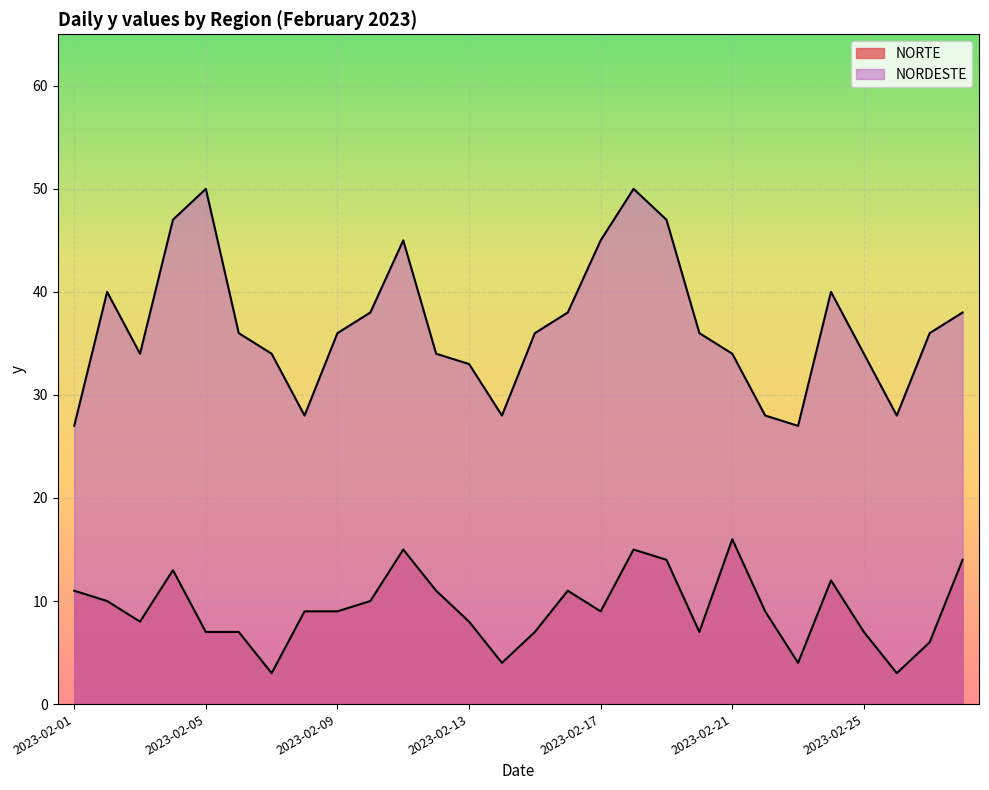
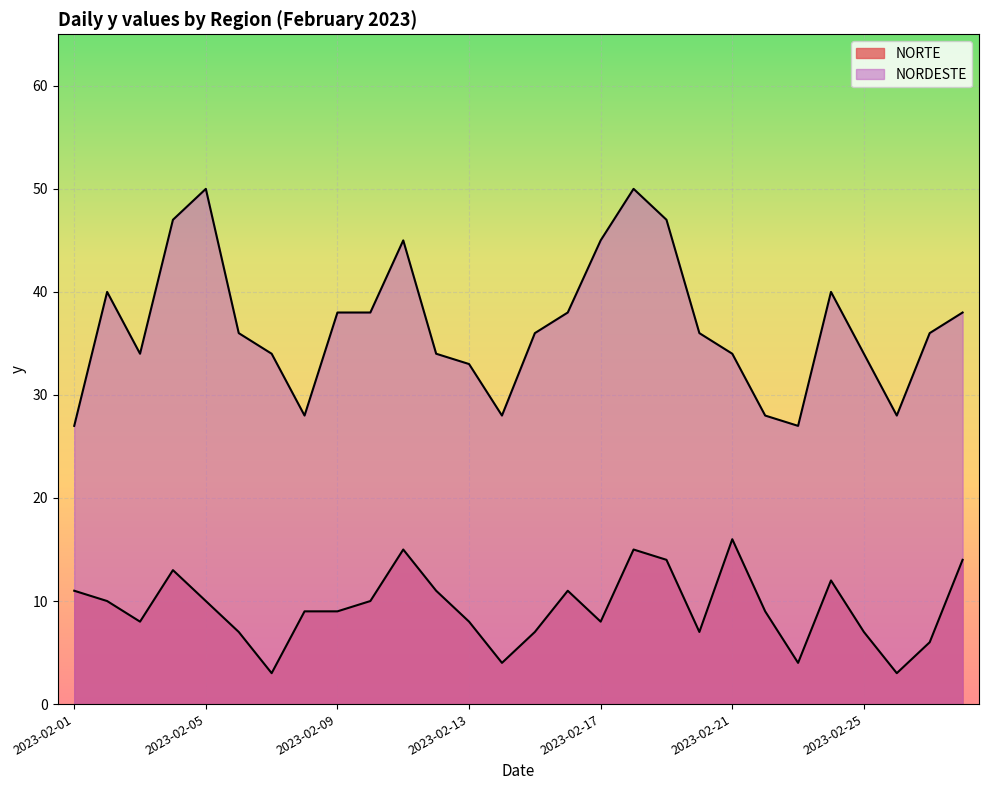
  {
    "NORTE": {
      "2023-02-01": 11,
-     "2023-02-05": 7,
+     "2023-02-05": 10,
      "2023-02-09": 9,
      "2023-02-13": 8,
-     "2023-02-17": 9,
+     "2023-02-17": 8,
      "2023-02-21": 16,
      "2023-02-25": 7
    },
    "NORDESTE": {
      "2023-02-01": 27,
      "2023-02-05": 50,
-     "2023-02-09": 36,
+     "2023-02-09": 38,
      "2023-02-13": 33,
      "2023-02-17": 45,
      "2023-02-21": 34,
      "2023-02-25": 34
    }
  }
